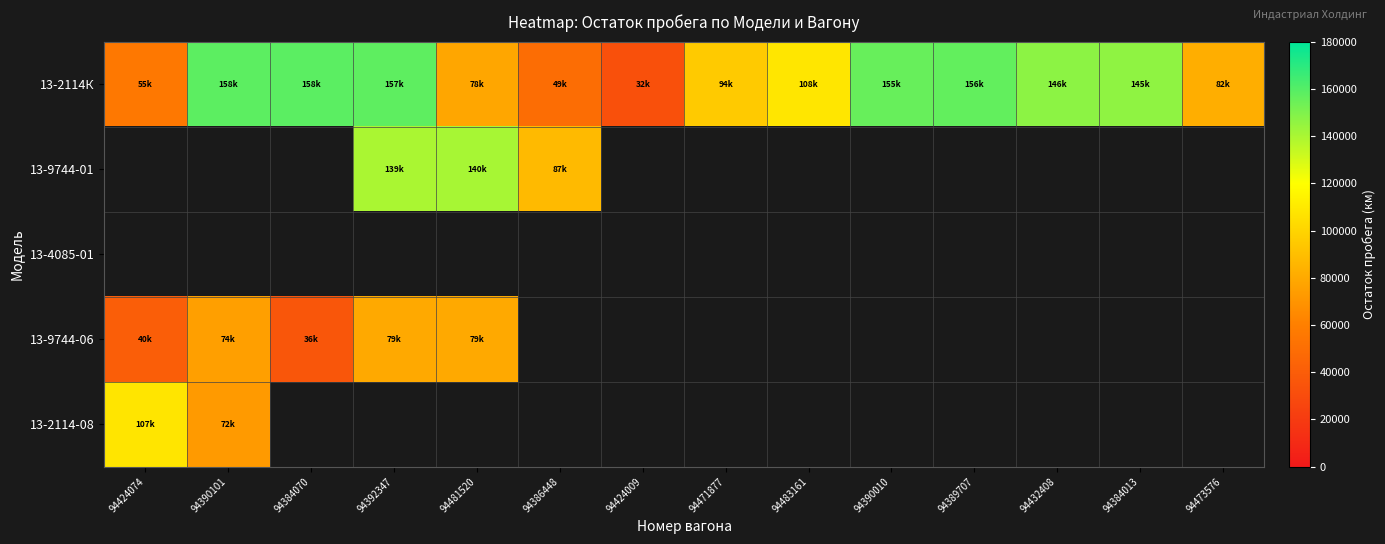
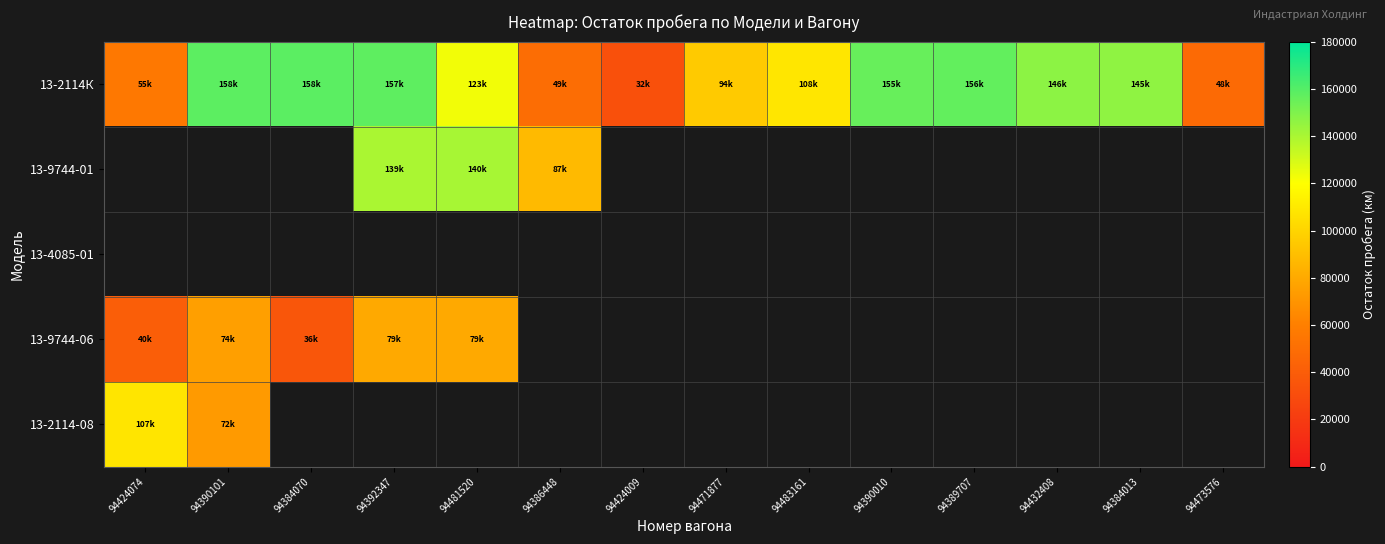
  {
    "13-2114К": {
      "94424074": "55k",
      "94390101": "158k",
      "94384070": "158k",
      "94392347": "157k",
-     "94481520": "78k",
+     "94481520": "123k",
      "94386448": "49k",
      "94424009": "32k",
      "94471877": "94k",
      "94483161": "108k",
      "94390010": "155k",
      "94389707": "156k",
      "94432408": "146k",
      "94384013": "145k",
-     "94473576": "82k"
+     "94473576": "48k"
    },
    "13-9744-01": {
      "94392347": "139k",
      "94481520": "140k",
      "94386448": "87k"
    },
    "13-9744-06": {
      "94424074": "40k",
      "94390101": "74k",
      "94384070": "36k",
      "94392347": "79k",
      "94481520": "79k"
    },
    "13-2114-08": {
      "94424074": "107k",
      "94390101": "72k"
    }
  }
